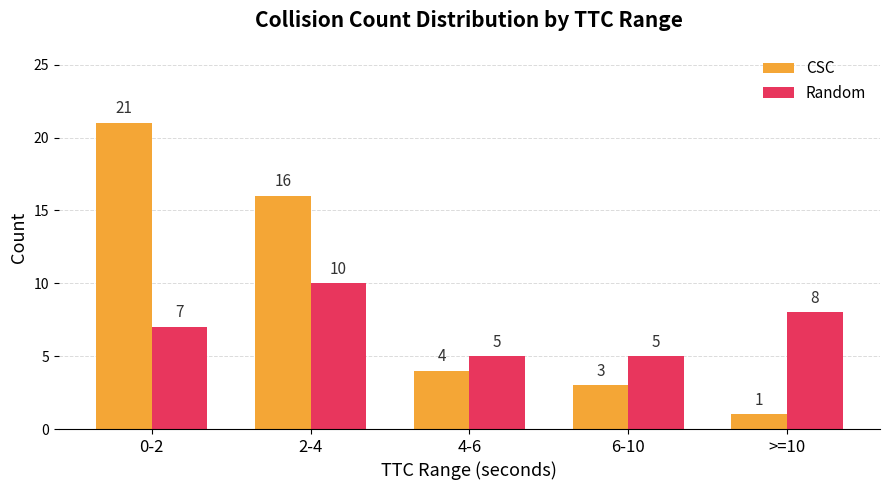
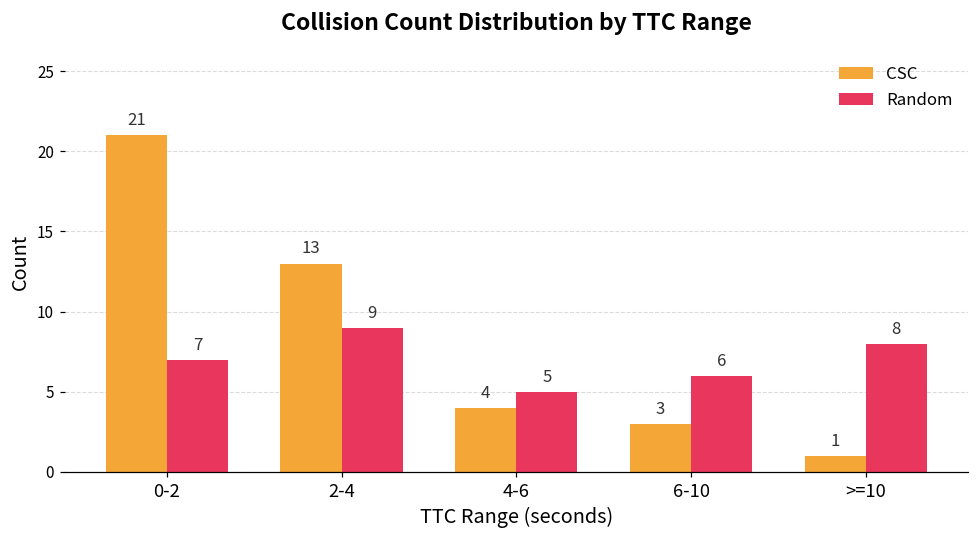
  {
    "CSC": {
      "0-2": 21,
-     "2-4": 16,
+     "2-4": 13,
      "4-6": 4,
      "6-10": 3,
      ">=10": 1
    },
    "Random": {
      "0-2": 7,
-     "2-4": 10,
+     "2-4": 9,
      "4-6": 5,
-     "6-10": 5,
+     "6-10": 6,
      ">=10": 8
    }
  }
